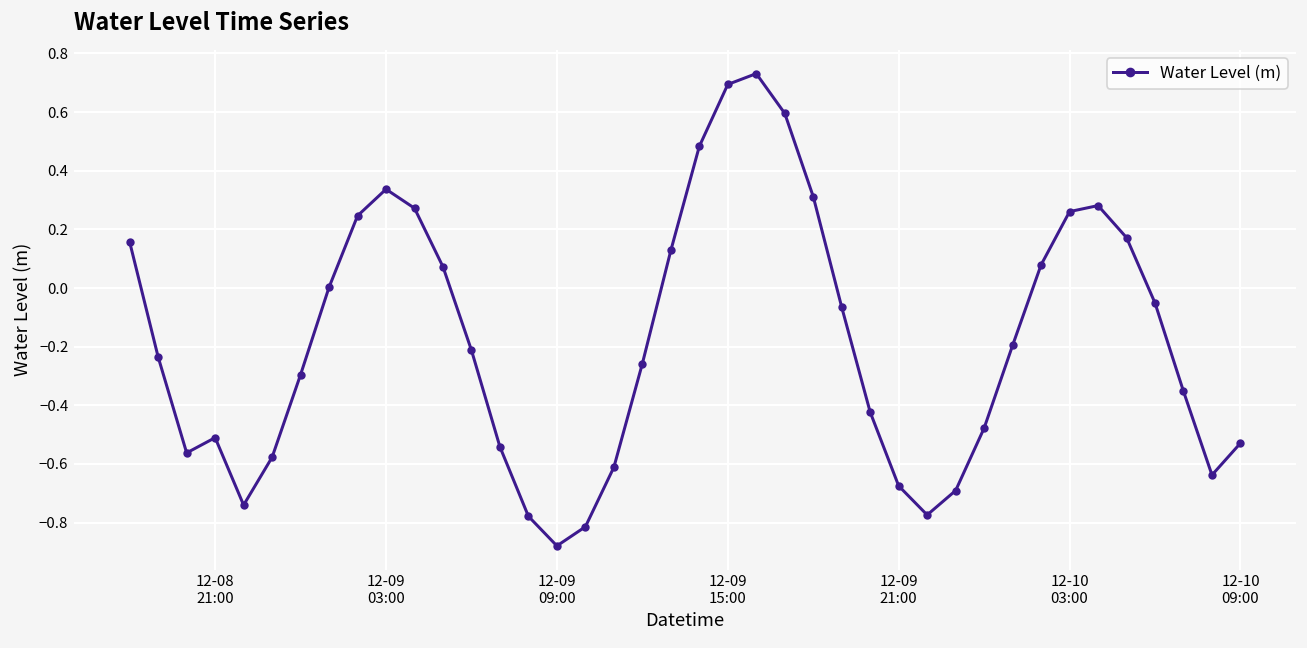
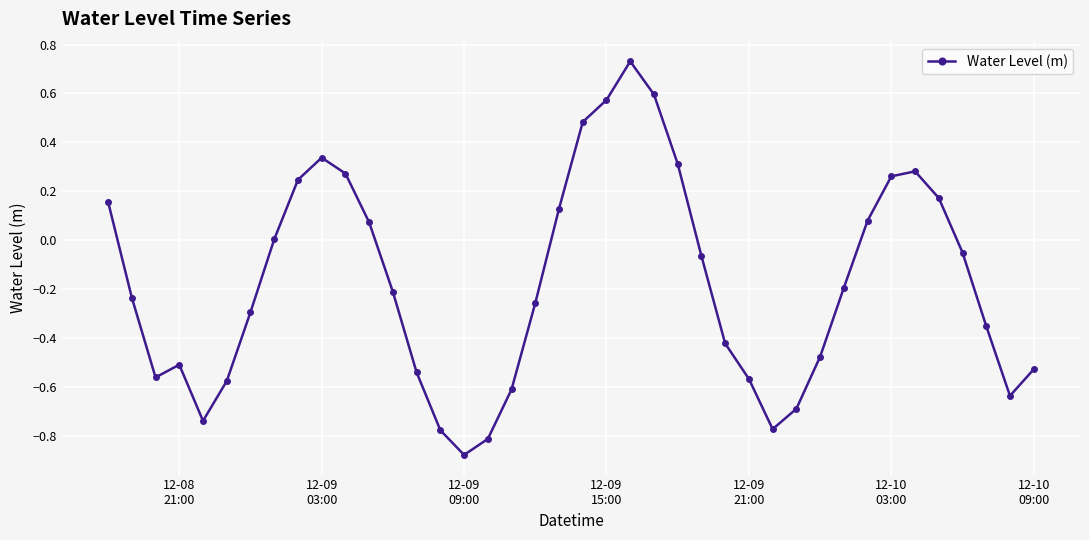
  {
    "12-08 21:00": -0.51,
    "12-09 03:00": 0.34,
    "12-09 09:00": -0.88,
-   "12-09 15:00": 0.69,
-   "12-09 21:00": -0.67,
+   "12-09 15:00": 0.57,
+   "12-09 21:00": -0.57,
    "12-10 03:00": 0.26,
    "12-10 09:00": -0.53
  }
